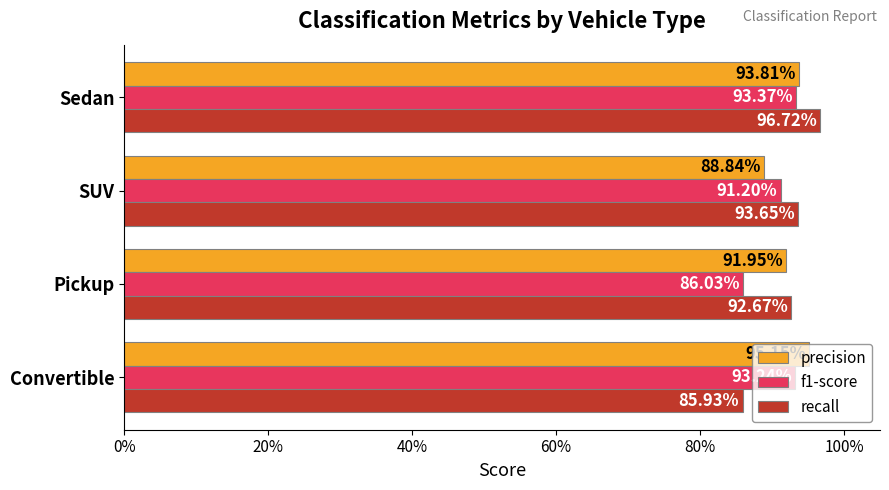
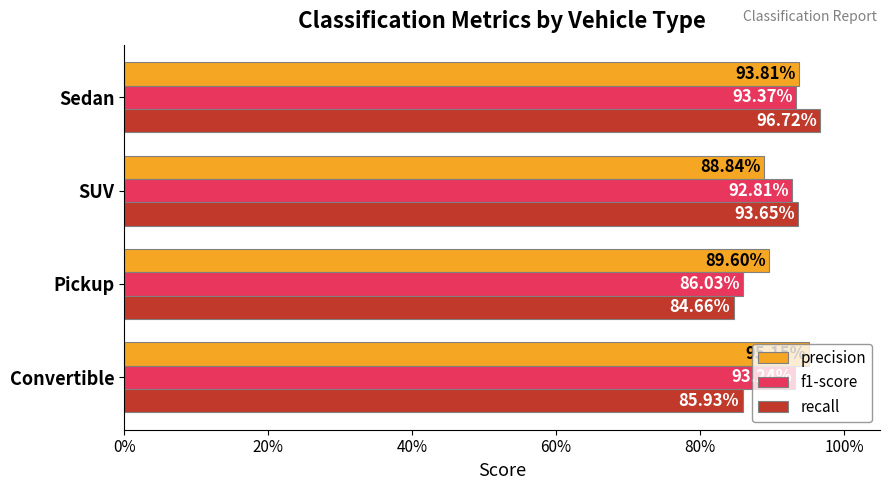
  {
    "precision": {
      "Sedan": "93.81%",
      "SUV": "88.84%",
-     "Pickup": "91.95%"
+     "Pickup": "89.60%"
    },
    "f1-score": {
      "Sedan": "93.37%",
-     "SUV": "91.20%",
+     "SUV": "92.81%",
      "Pickup": "86.03%"
    },
    "recall": {
      "Sedan": "96.72%",
      "SUV": "93.65%",
-     "Pickup": "92.67%",
+     "Pickup": "84.66%",
      "Convertible": "85.93%"
    }
  }
